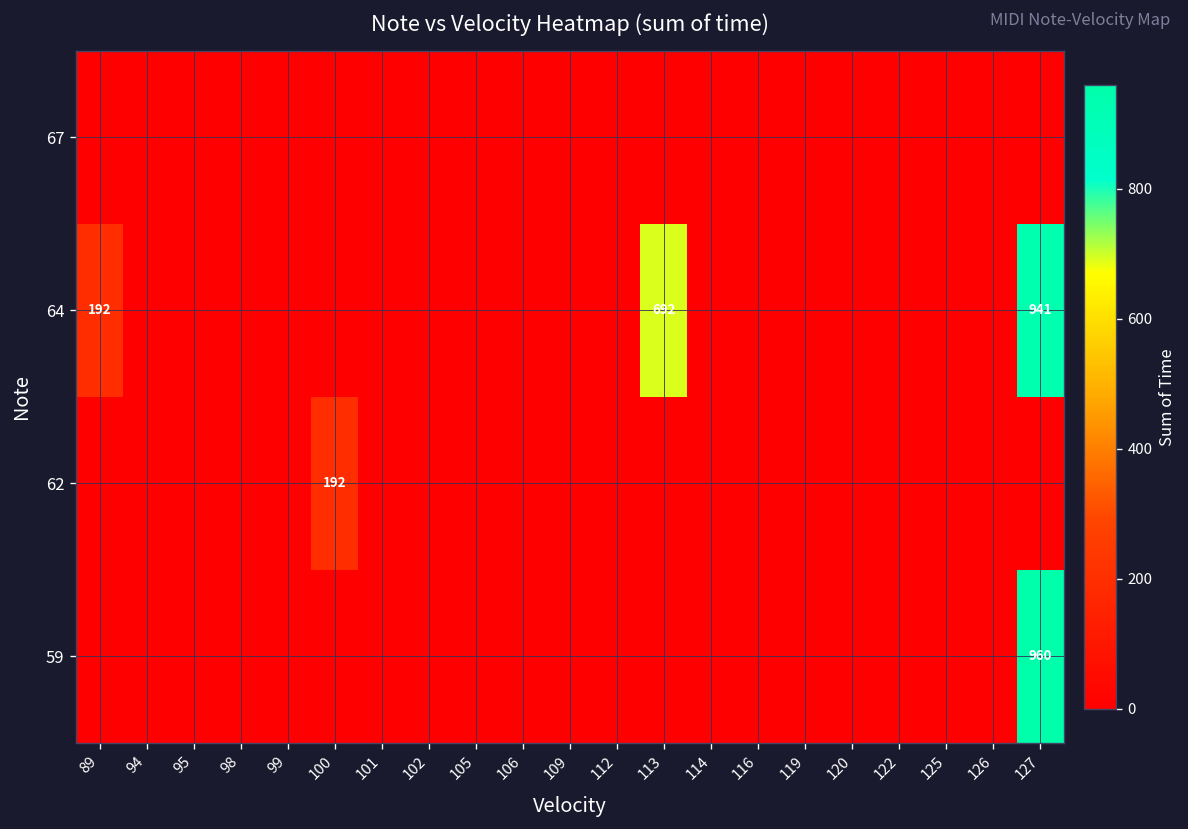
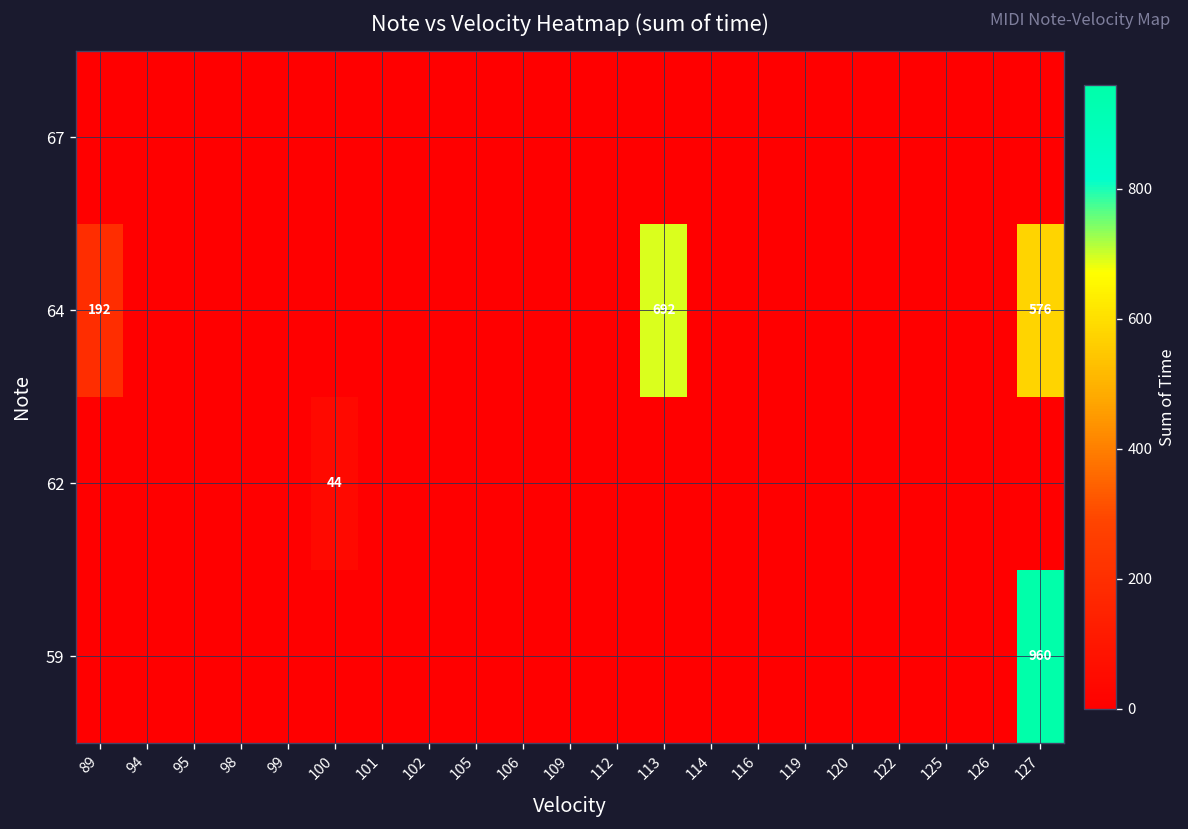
  {
    "64": {
      "89": 192,
      "113": 692,
-     "127": 941
+     "127": 576
    },
    "62": {
-     "100": 192
+     "100": 44
    },
    "59": {
      "127": 960
    }
  }
